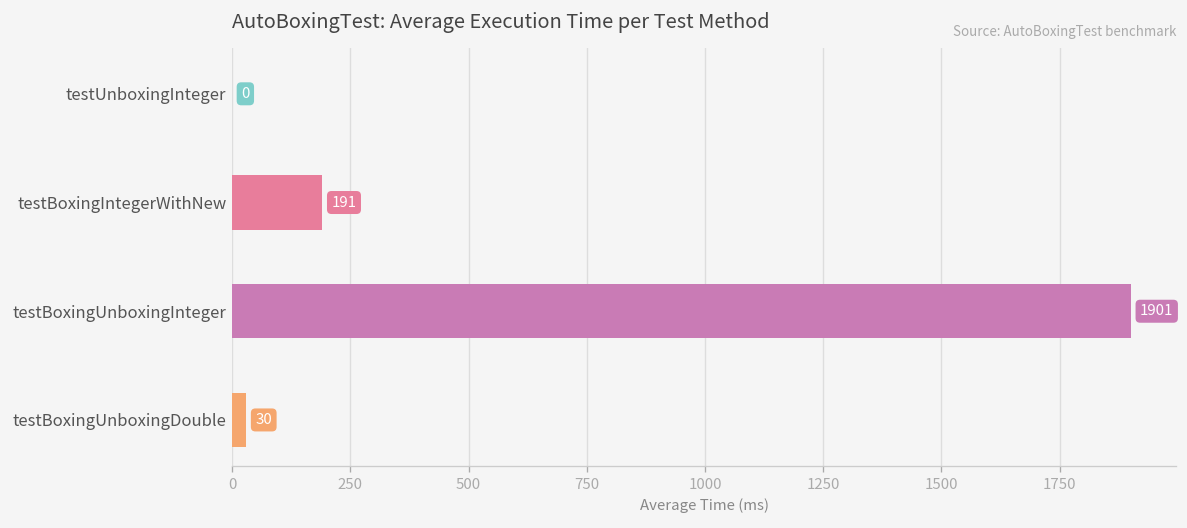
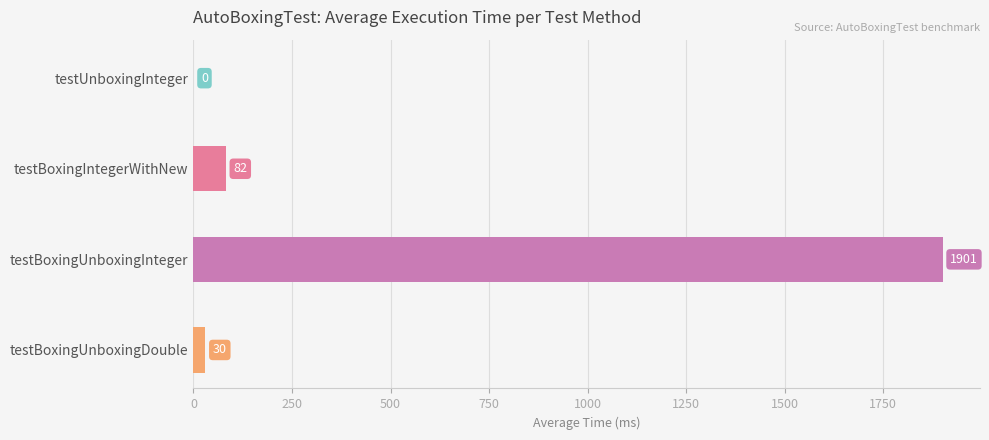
  {
-   "testBoxingIntegerWithNew": 191
+   "testBoxingIntegerWithNew": 82
  }
